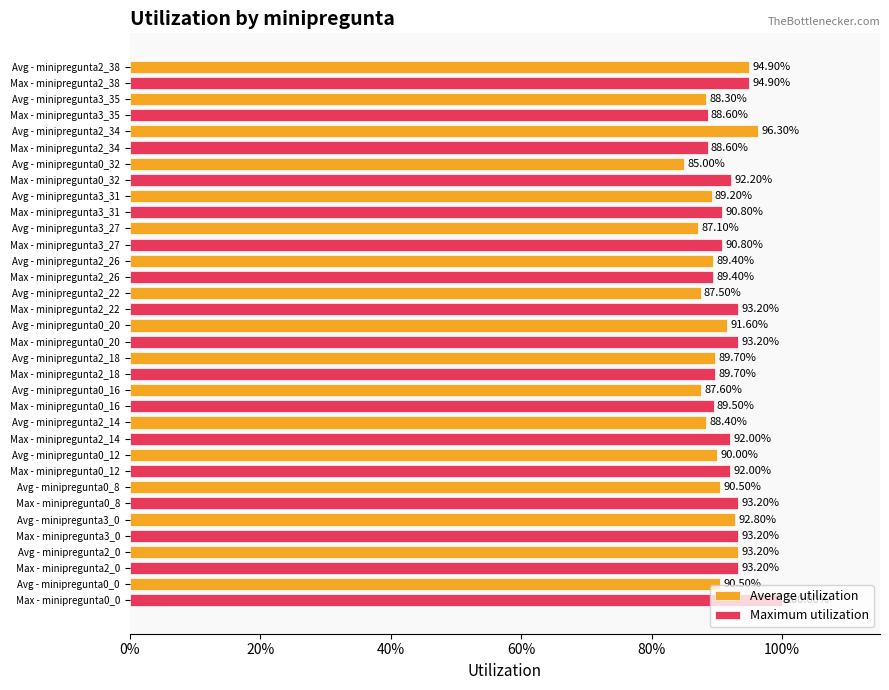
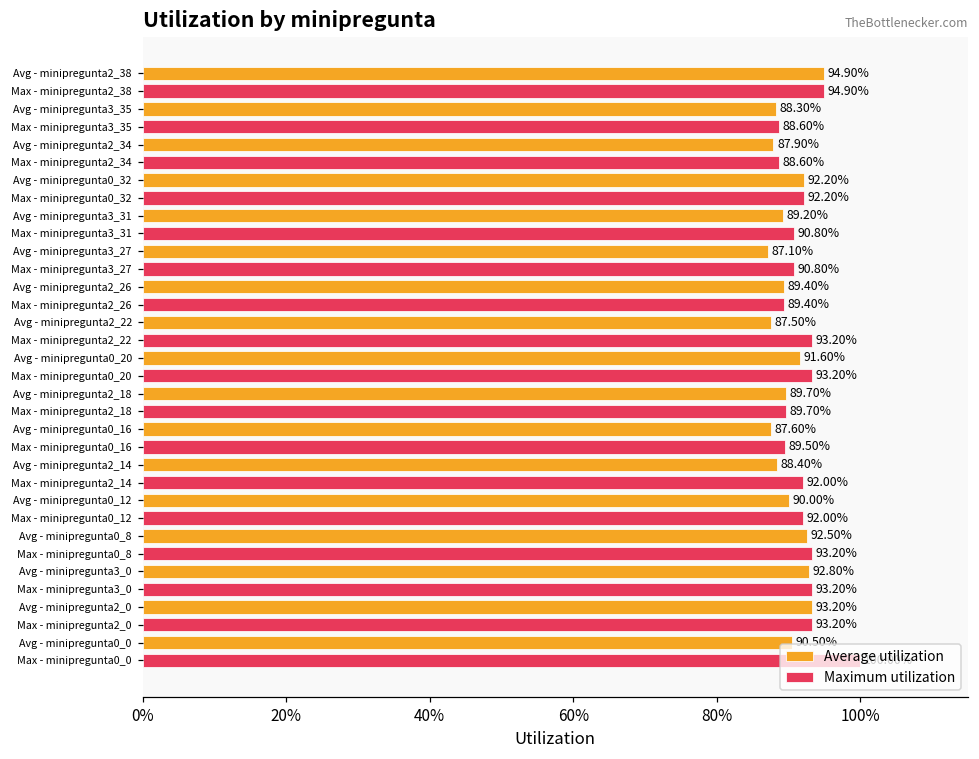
  {
    "Average utilization": {
      "Avg - minipregunta2_38": "94.90%",
      "Avg - minipregunta3_35": "88.30%",
-     "Avg - minipregunta2_34": "96.30%",
-     "Avg - minipregunta0_32": "85.00%",
+     "Avg - minipregunta2_34": "87.90%",
+     "Avg - minipregunta0_32": "92.20%",
      "Avg - minipregunta3_31": "89.20%",
      "Avg - minipregunta3_27": "87.10%",
      "Avg - minipregunta2_26": "89.40%",
      "Avg - minipregunta2_22": "87.50%",
      "Avg - minipregunta0_20": "91.60%",
      "Avg - minipregunta2_18": "89.70%",
      "Avg - minipregunta0_16": "87.60%",
      "Avg - minipregunta2_14": "88.40%",
      "Avg - minipregunta0_12": "90.00%",
-     "Avg - minipregunta0_8": "90.50%",
+     "Avg - minipregunta0_8": "92.50%",
      "Avg - minipregunta3_0": "92.80%",
      "Avg - minipregunta2_0": "93.20%"
    },
    "Maximum utilization": {
      "Max - minipregunta2_38": "94.90%",
      "Max - minipregunta3_35": "88.60%",
      "Max - minipregunta2_34": "88.60%",
      "Max - minipregunta0_32": "92.20%",
      "Max - minipregunta3_31": "90.80%",
      "Max - minipregunta3_27": "90.80%",
      "Max - minipregunta2_26": "89.40%",
      "Max - minipregunta2_22": "93.20%",
      "Max - minipregunta0_20": "93.20%",
      "Max - minipregunta2_18": "89.70%",
      "Max - minipregunta0_16": "89.50%",
      "Max - minipregunta2_14": "92.00%",
      "Max - minipregunta0_12": "92.00%",
      "Max - minipregunta0_8": "93.20%",
      "Max - minipregunta3_0": "93.20%",
      "Max - minipregunta2_0": "93.20%"
    }
  }
